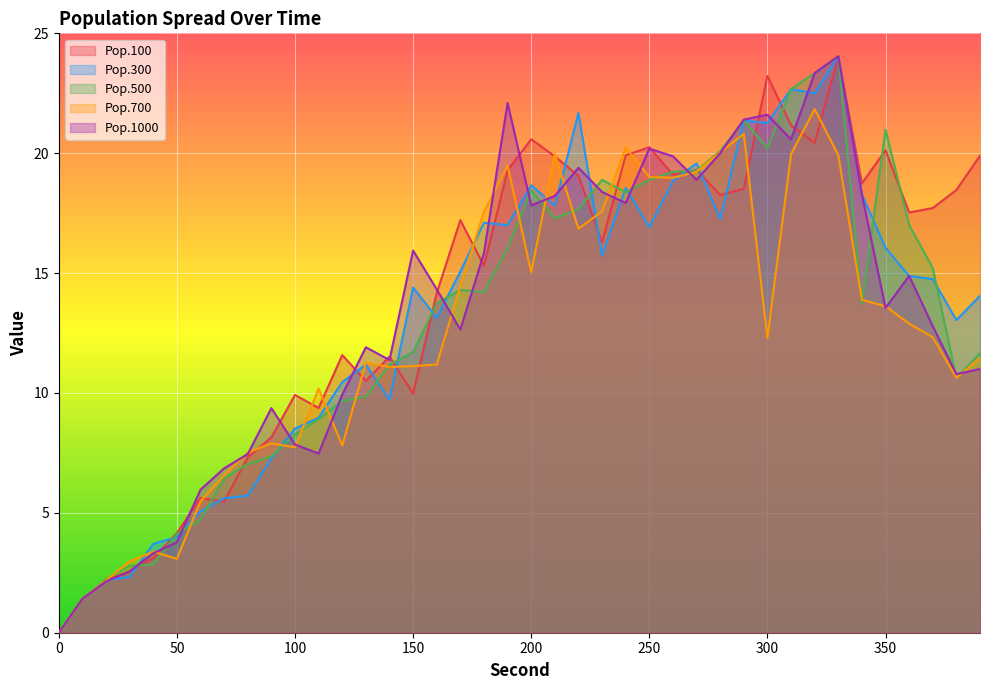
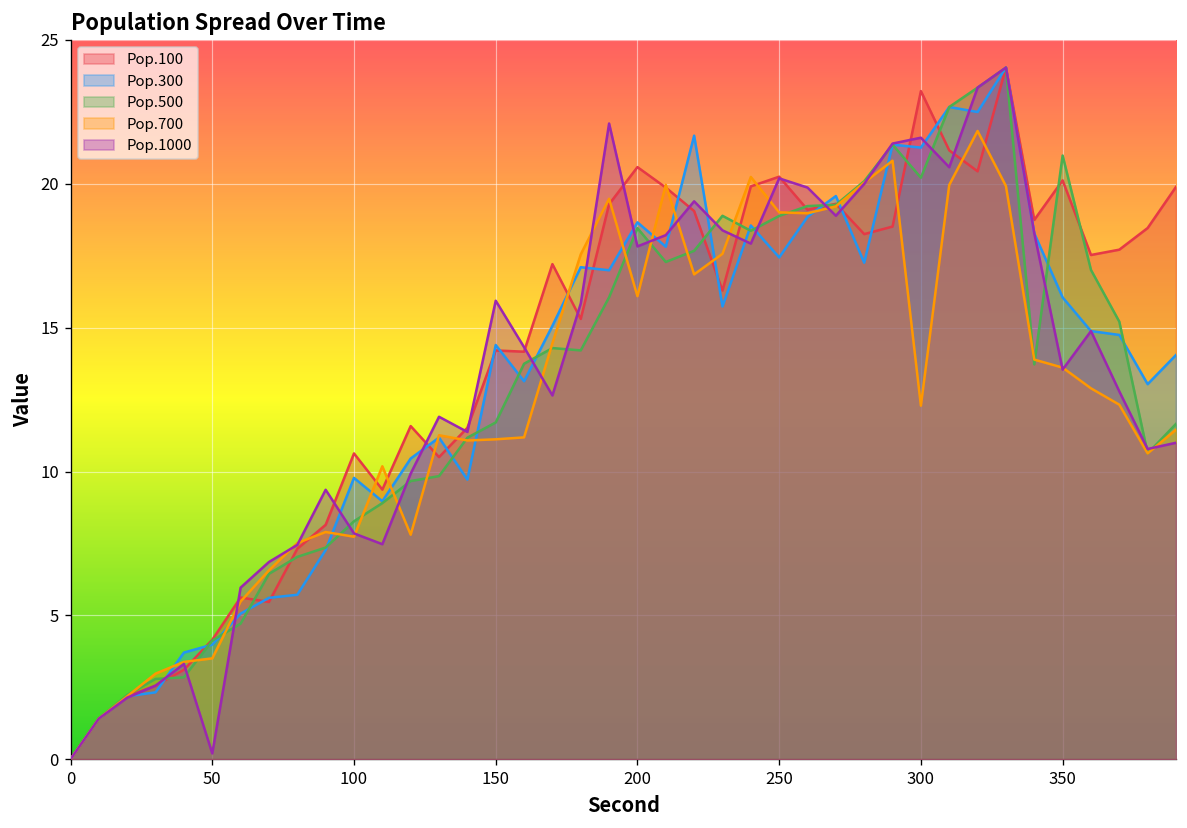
  {
    "Pop.100": {
-     "100": 9.9,
-     "150": 10.0,
+     "100": 10.6,
+     "150": 14.2,
      "200": 20.6,
      "300": 23.2,
      "350": 20.1
    },
    "Pop.300": {
      "50": 4.0,
-     "100": 8.5,
+     "100": 9.8,
      "150": 14.4,
      "200": 18.7,
-     "250": 16.9,
+     "250": 17.4,
      "300": 21.3,
      "350": 16.1
    },
    "Pop.500": {
      "100": 8.3,
      "150": 11.7,
      "200": 18.5,
      "250": 18.9,
      "300": 20.2,
      "350": 21.0
    },
    "Pop.700": {
-     "50": 3.1,
+     "50": 3.5,
      "100": 7.7,
      "150": 11.1,
-     "200": 15.0,
+     "200": 16.1,
      "250": 19.0,
      "300": 12.3
    },
    "Pop.1000": {
-     "50": 3.8,
+     "50": 0.2,
      "100": 7.9,
      "150": 15.9,
      "200": 17.8,
      "300": 21.6
    }
  }
